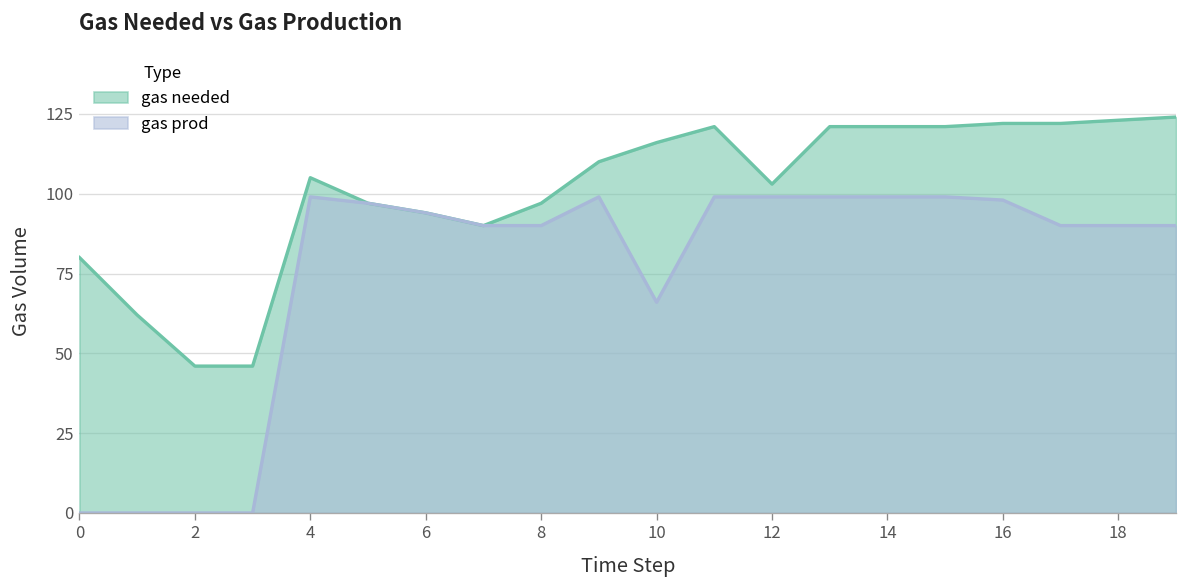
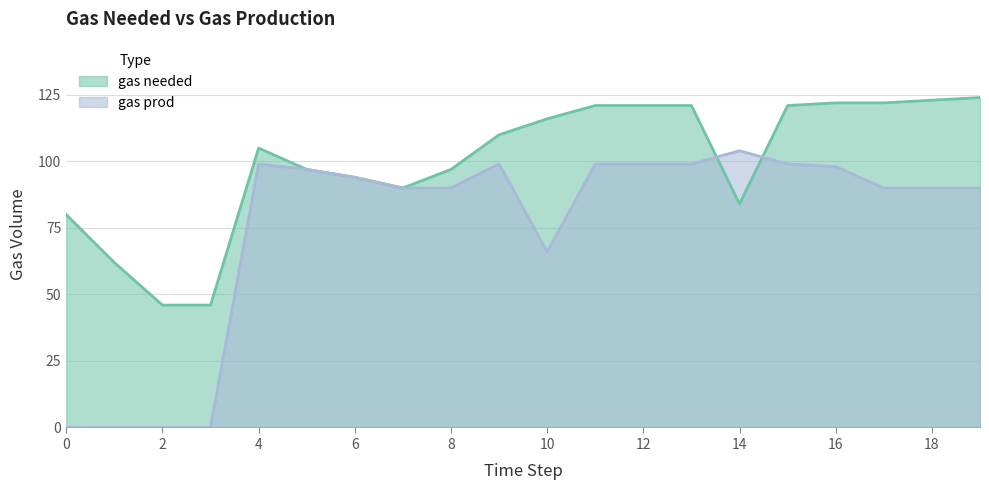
  {
    "gas needed": {
      "0": 80,
      "2": 46,
      "4": 105,
      "8": 97,
      "10": 116,
-     "12": 103,
-     "14": 121,
+     "12": 121,
+     "14": 84,
      "16": 122,
      "18": 123
    },
    "gas prod": {
      "0": 0,
      "2": 0,
      "4": 99,
      "8": 90,
      "10": 66,
      "12": 99,
-     "14": 99,
+     "14": 104,
      "16": 98,
      "18": 90
    }
  }
